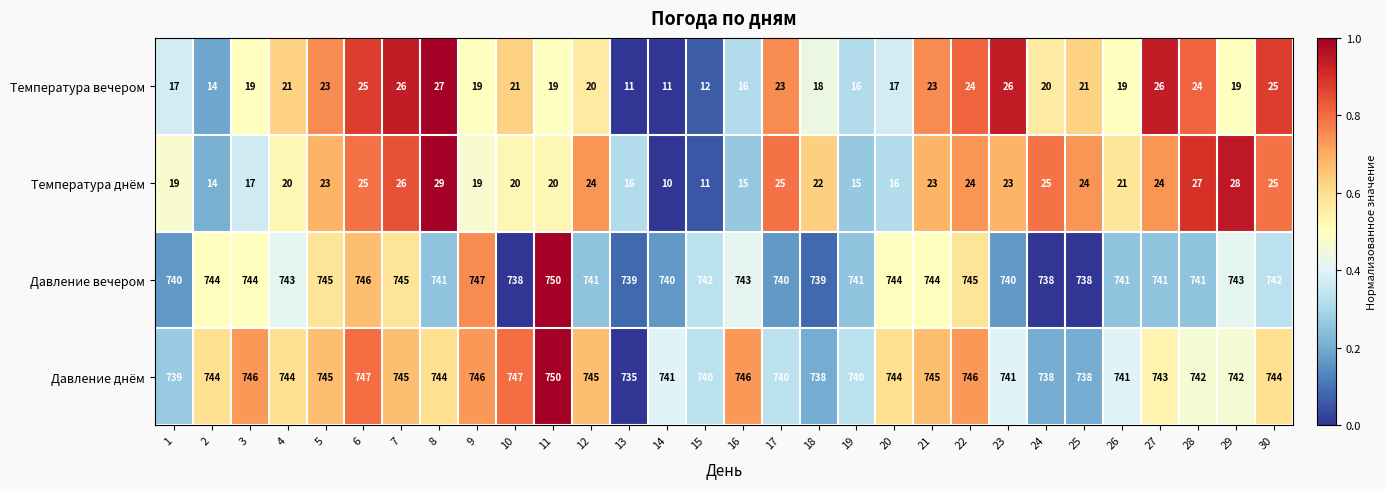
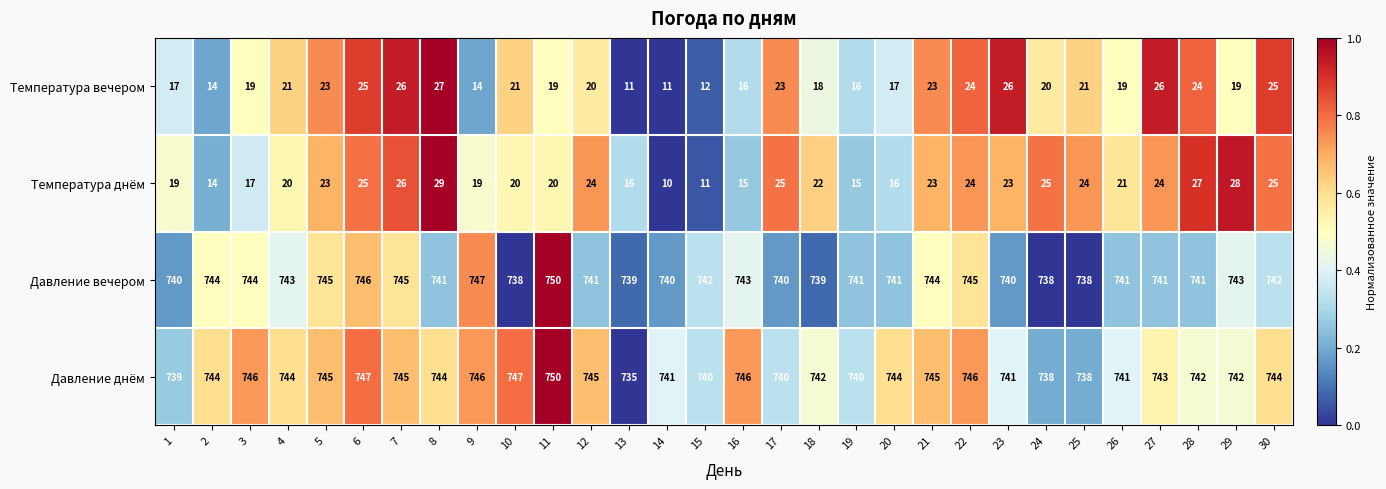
  {
    "Температура вечером": {
      "1": 17,
      "2": 14,
      "3": 19,
      "4": 21,
      "5": 23,
      "6": 25,
      "7": 26,
      "8": 27,
-     "9": 19,
+     "9": 14,
      "10": 21,
      "11": 19,
      "12": 20,
      "13": 11,
      "14": 11,
      "15": 12,
      "16": 16,
      "17": 23,
      "18": 18,
      "19": 16,
      "20": 17,
      "21": 23,
      "22": 24,
      "23": 26,
      "24": 20,
      "25": 21,
      "26": 19,
      "27": 26,
      "28": 24,
      "29": 19,
      "30": 25
    },
    "Температура днём": {
      "1": 19,
      "2": 14,
      "3": 17,
      "4": 20,
      "5": 23,
      "6": 25,
      "7": 26,
      "8": 29,
      "9": 19,
      "10": 20,
      "11": 20,
      "12": 24,
      "13": 16,
      "14": 10,
      "15": 11,
      "16": 15,
      "17": 25,
      "18": 22,
      "19": 15,
      "20": 16,
      "21": 23,
      "22": 24,
      "23": 23,
      "24": 25,
      "25": 24,
      "26": 21,
      "27": 24,
      "28": 27,
      "29": 28,
      "30": 25
    },
    "Давление вечером": {
      "1": 740,
      "2": 744,
      "3": 744,
      "4": 743,
      "5": 745,
      "6": 746,
      "7": 745,
      "8": 741,
      "9": 747,
      "10": 738,
      "11": 750,
      "12": 741,
      "13": 739,
      "14": 740,
      "15": 742,
      "16": 743,
      "17": 740,
      "18": 739,
      "19": 741,
-     "20": 744,
+     "20": 741,
      "21": 744,
      "22": 745,
      "23": 740,
      "24": 738,
      "25": 738,
      "26": 741,
      "27": 741,
      "28": 741,
      "29": 743,
      "30": 742
    },
    "Давление днём": {
      "1": 739,
      "2": 744,
      "3": 746,
      "4": 744,
      "5": 745,
      "6": 747,
      "7": 745,
      "8": 744,
      "9": 746,
      "10": 747,
      "11": 750,
      "12": 745,
      "13": 735,
      "14": 741,
      "15": 740,
      "16": 746,
      "17": 740,
-     "18": 738,
+     "18": 742,
      "19": 740,
      "20": 744,
      "21": 745,
      "22": 746,
      "23": 741,
      "24": 738,
      "25": 738,
      "26": 741,
      "27": 743,
      "28": 742,
      "29": 742,
      "30": 744
    }
  }
